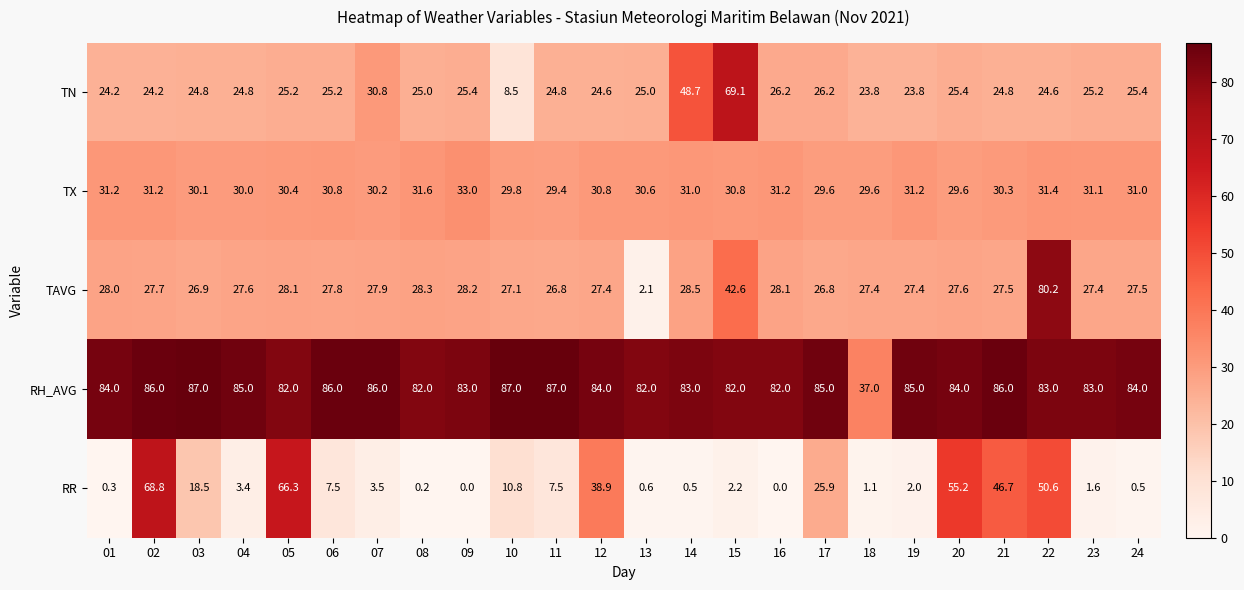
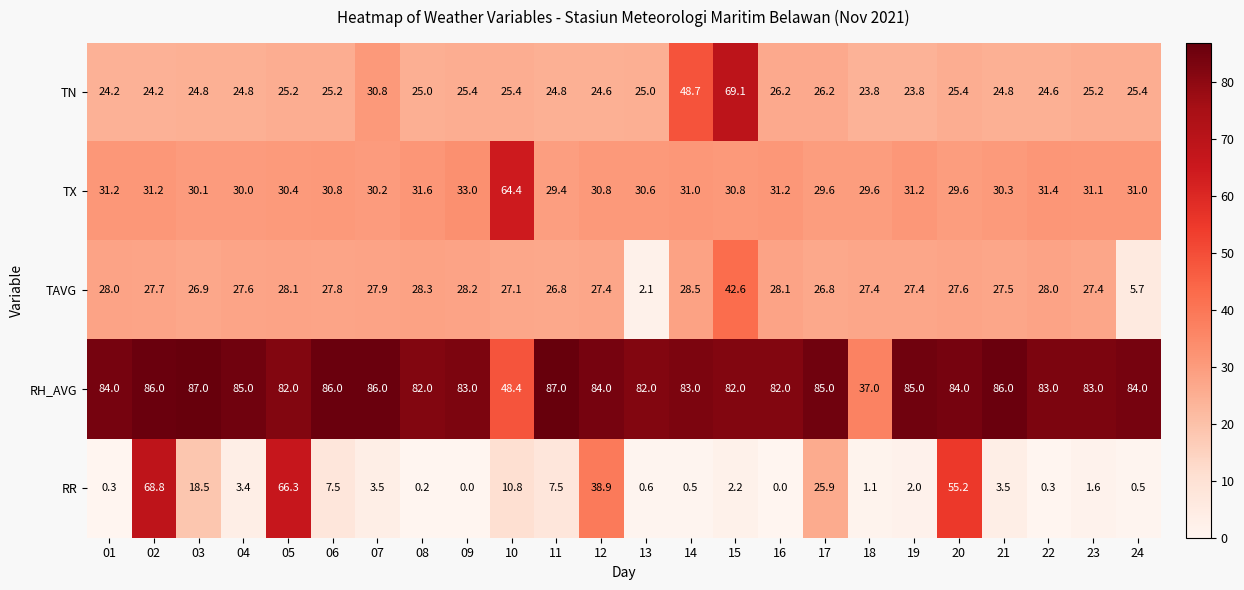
  {
    "TN": {
      "01": 24.2,
      "02": 24.2,
      "03": 24.8,
      "04": 24.8,
      "05": 25.2,
      "06": 25.2,
      "07": 30.8,
      "08": 25.0,
      "09": 25.4,
-     "10": 8.5,
+     "10": 25.4,
      "11": 24.8,
      "12": 24.6,
      "13": 25.0,
      "14": 48.7,
      "15": 69.1,
      "16": 26.2,
      "17": 26.2,
      "18": 23.8,
      "19": 23.8,
      "20": 25.4,
      "21": 24.8,
      "22": 24.6,
      "23": 25.2,
      "24": 25.4
    },
    "TX": {
      "01": 31.2,
      "02": 31.2,
      "03": 30.1,
      "04": 30.0,
      "05": 30.4,
      "06": 30.8,
      "07": 30.2,
      "08": 31.6,
      "09": 33.0,
-     "10": 29.8,
+     "10": 64.4,
      "11": 29.4,
      "12": 30.8,
      "13": 30.6,
      "14": 31.0,
      "15": 30.8,
      "16": 31.2,
      "17": 29.6,
      "18": 29.6,
      "19": 31.2,
      "20": 29.6,
      "21": 30.3,
      "22": 31.4,
      "23": 31.1,
      "24": 31.0
    },
    "TAVG": {
      "01": 28.0,
      "02": 27.7,
      "03": 26.9,
      "04": 27.6,
      "05": 28.1,
      "06": 27.8,
      "07": 27.9,
      "08": 28.3,
      "09": 28.2,
      "10": 27.1,
      "11": 26.8,
      "12": 27.4,
      "13": 2.1,
      "14": 28.5,
      "15": 42.6,
      "16": 28.1,
      "17": 26.8,
      "18": 27.4,
      "19": 27.4,
      "20": 27.6,
      "21": 27.5,
-     "22": 80.2,
+     "22": 28.0,
      "23": 27.4,
-     "24": 27.5
+     "24": 5.7
    },
    "RH_AVG": {
      "01": 84.0,
      "02": 86.0,
      "03": 87.0,
      "04": 85.0,
      "05": 82.0,
      "06": 86.0,
      "07": 86.0,
      "08": 82.0,
      "09": 83.0,
-     "10": 87.0,
+     "10": 48.4,
      "11": 87.0,
      "12": 84.0,
      "13": 82.0,
      "14": 83.0,
      "15": 82.0,
      "16": 82.0,
      "17": 85.0,
      "18": 37.0,
      "19": 85.0,
      "20": 84.0,
      "21": 86.0,
      "22": 83.0,
      "23": 83.0,
      "24": 84.0
    },
    "RR": {
      "01": 0.3,
      "02": 68.8,
      "03": 18.5,
      "04": 3.4,
      "05": 66.3,
      "06": 7.5,
      "07": 3.5,
      "08": 0.2,
      "09": 0.0,
      "10": 10.8,
      "11": 7.5,
      "12": 38.9,
      "13": 0.6,
      "14": 0.5,
      "15": 2.2,
      "16": 0.0,
      "17": 25.9,
      "18": 1.1,
      "19": 2.0,
      "20": 55.2,
-     "21": 46.7,
-     "22": 50.6,
+     "21": 3.5,
+     "22": 0.3,
      "23": 1.6,
      "24": 0.5
    }
  }
